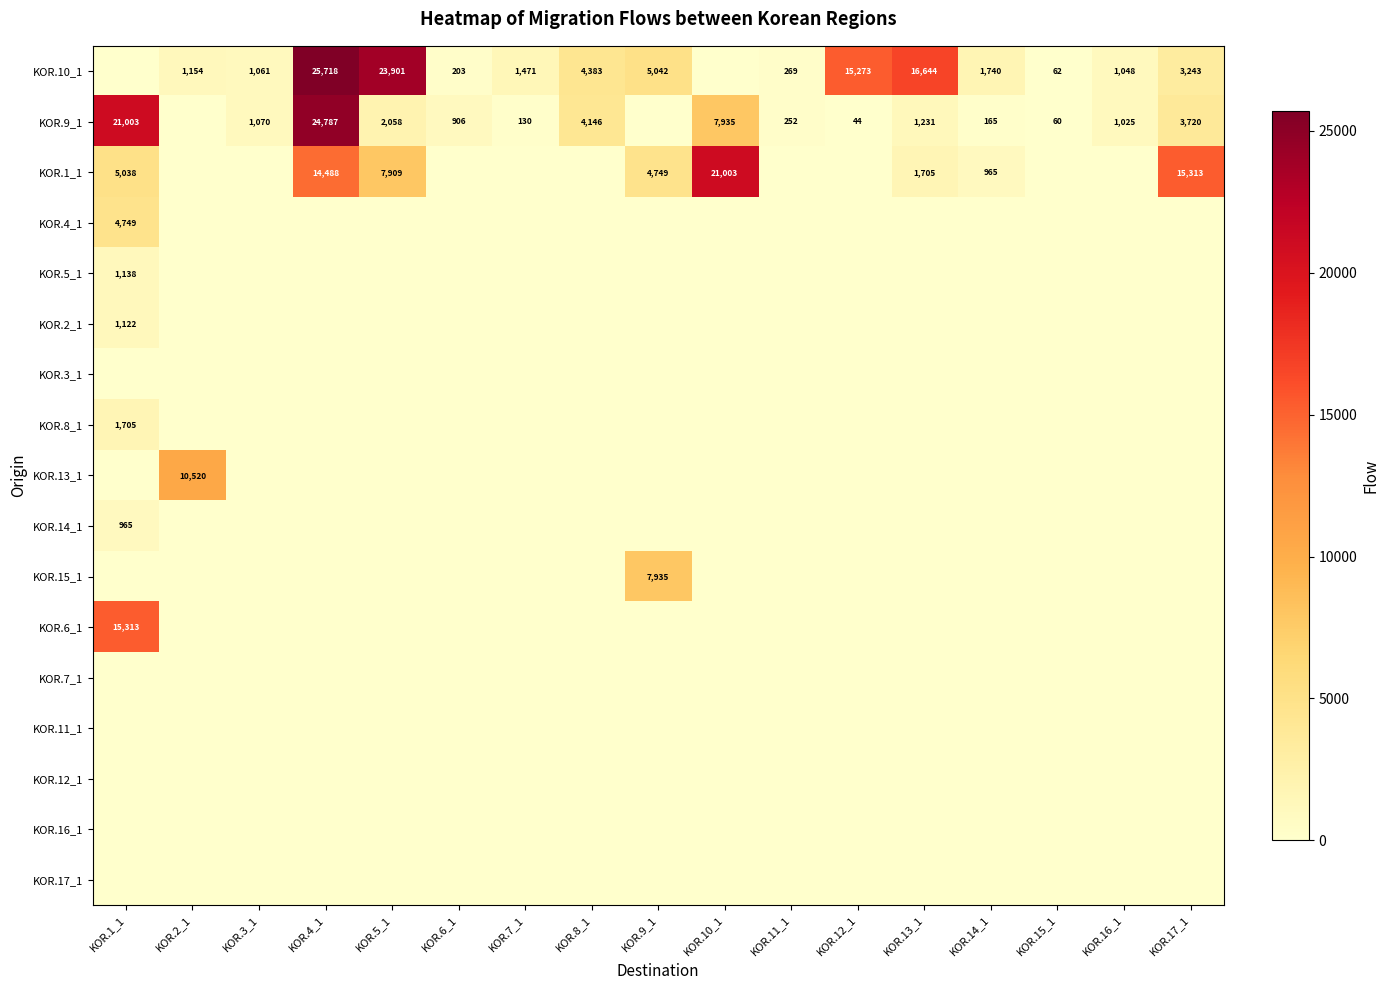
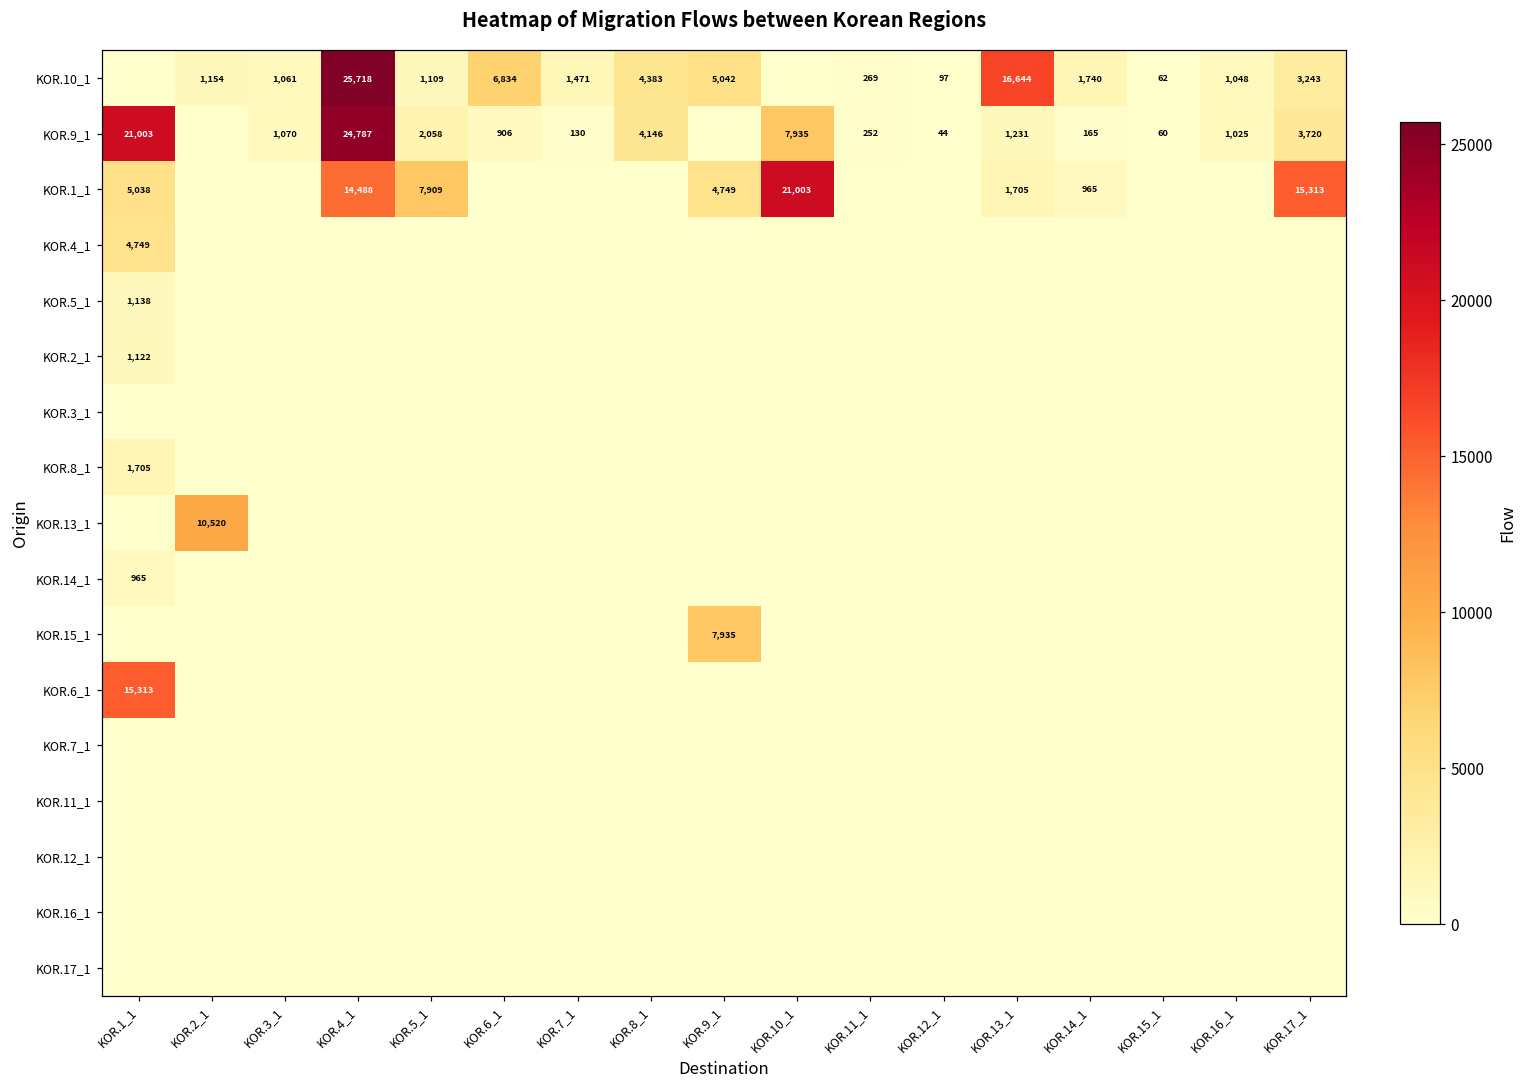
  {
    "KOR.10_1": {
      "KOR.2_1": "1,154",
      "KOR.3_1": "1,061",
      "KOR.4_1": "25,718",
-     "KOR.5_1": "23,901",
-     "KOR.6_1": "203",
+     "KOR.5_1": "1,109",
+     "KOR.6_1": "6,834",
      "KOR.7_1": "1,471",
      "KOR.8_1": "4,383",
      "KOR.9_1": "5,042",
      "KOR.11_1": "269",
-     "KOR.12_1": "15,273",
+     "KOR.12_1": "97",
      "KOR.13_1": "16,644",
      "KOR.14_1": "1,740",
      "KOR.15_1": "62",
      "KOR.16_1": "1,048",
      "KOR.17_1": "3,243"
    },
    "KOR.9_1": {
      "KOR.1_1": "21,003",
      "KOR.3_1": "1,070",
      "KOR.4_1": "24,787",
      "KOR.5_1": "2,058",
      "KOR.6_1": "906",
      "KOR.7_1": "130",
      "KOR.8_1": "4,146",
      "KOR.10_1": "7,935",
      "KOR.11_1": "252",
      "KOR.12_1": "44",
      "KOR.13_1": "1,231",
      "KOR.14_1": "165",
      "KOR.15_1": "60",
      "KOR.16_1": "1,025",
      "KOR.17_1": "3,720"
    },
    "KOR.1_1": {
      "KOR.1_1": "5,038",
      "KOR.4_1": "14,488",
      "KOR.5_1": "7,909",
      "KOR.9_1": "4,749",
      "KOR.10_1": "21,003",
      "KOR.13_1": "1,705",
      "KOR.14_1": "965",
      "KOR.17_1": "15,313"
    },
    "KOR.4_1": {
      "KOR.1_1": "4,749"
    },
    "KOR.5_1": {
      "KOR.1_1": "1,138"
    },
    "KOR.2_1": {
      "KOR.1_1": "1,122"
    },
    "KOR.8_1": {
      "KOR.1_1": "1,705"
    },
    "KOR.13_1": {
      "KOR.2_1": "10,520"
    },
    "KOR.14_1": {
      "KOR.1_1": "965"
    },
    "KOR.15_1": {
      "KOR.9_1": "7,935"
    },
    "KOR.6_1": {
      "KOR.1_1": "15,313"
    }
  }
